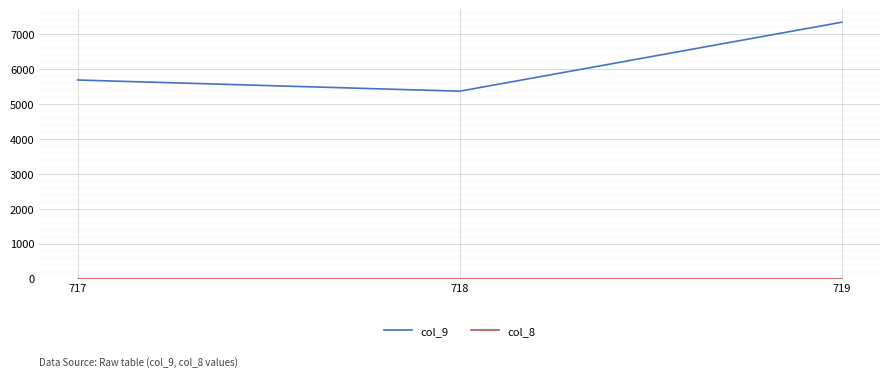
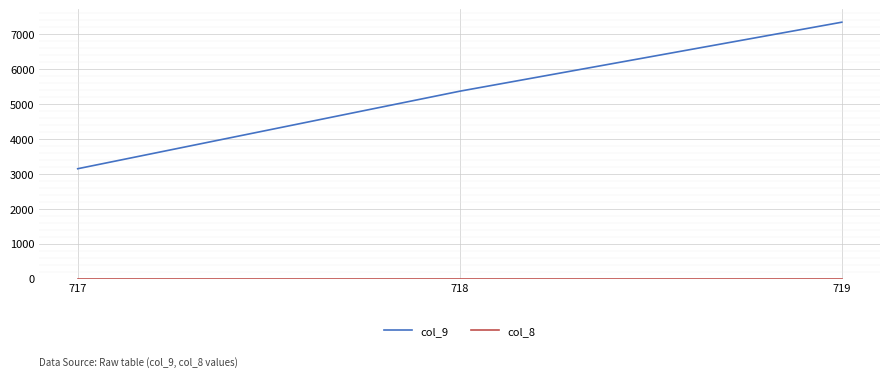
  {
    "col_9": {
-     "717": 5700,
+     "717": 3200,
      "718": 5400,
      "719": 7300
    },
    "col_8": {
      "717": 0,
      "718": 0,
      "719": 0
    }
  }
